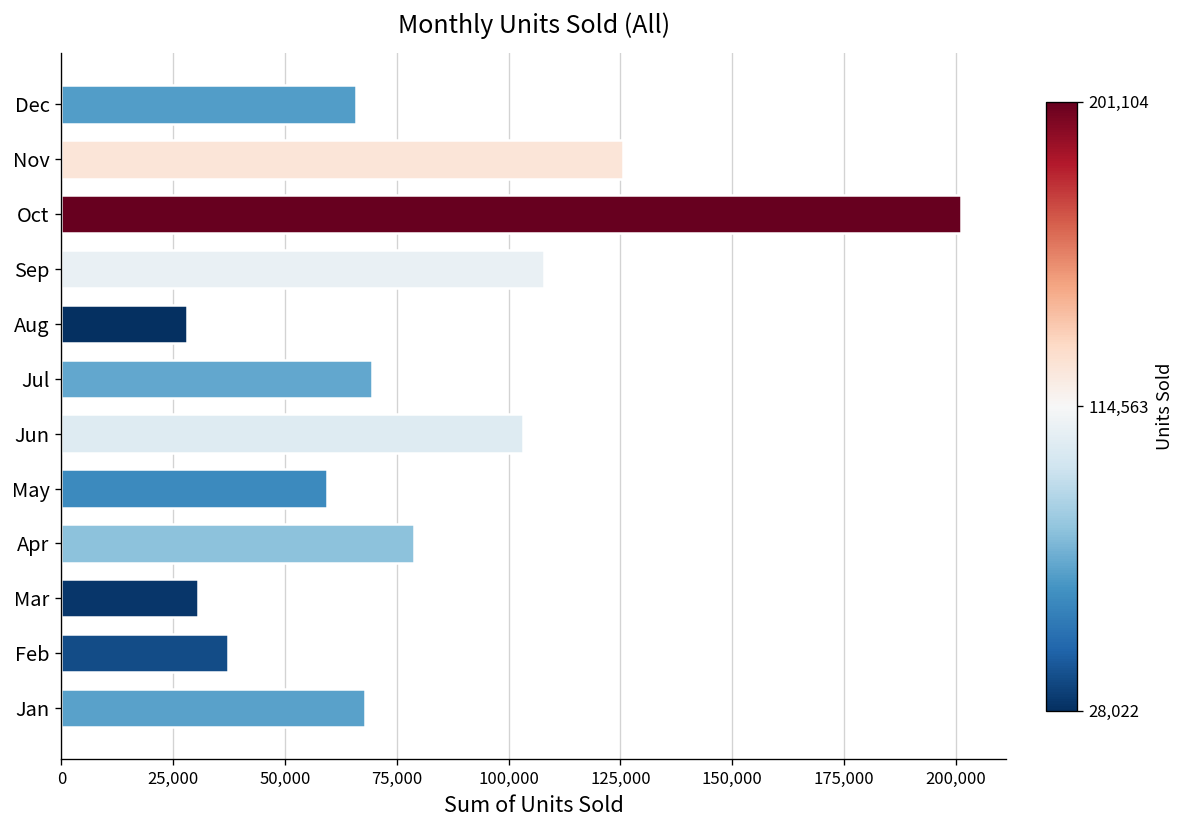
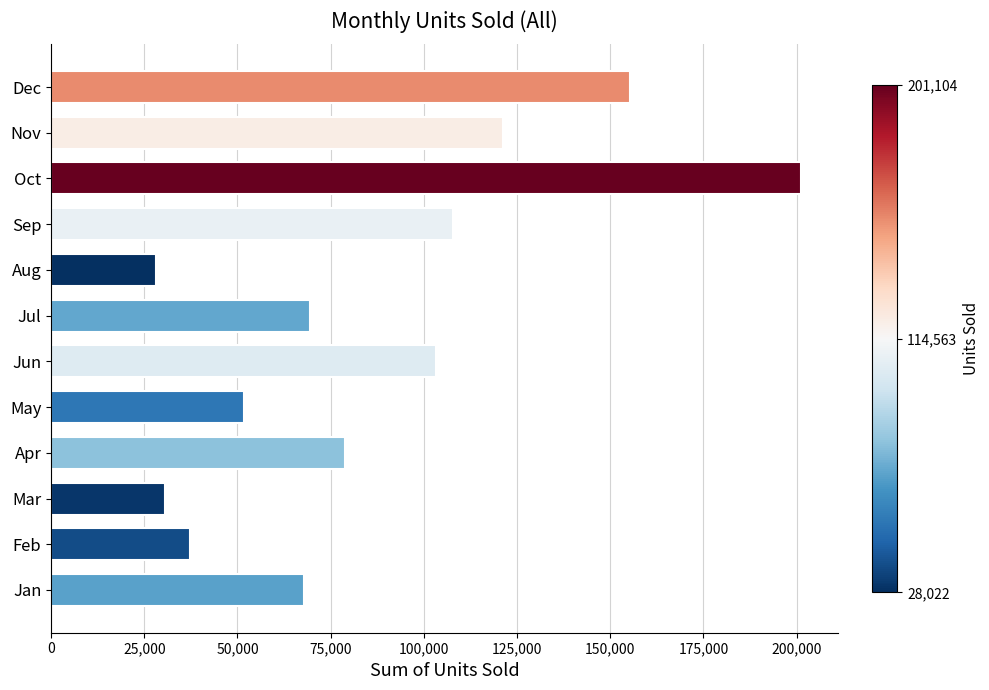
  {
-   "Dec": "66,000",
-   "Nov": "126,000",
+   "Dec": "155,000",
+   "Nov": "121,000",
    "Oct": "201,000",
    "Sep": "108,000",
    "Aug": "28,000",
    "Jul": "69,000",
    "Jun": "103,000",
-   "May": "59,000",
+   "May": "52,000",
    "Apr": "79,000",
    "Mar": "31,000",
    "Feb": "37,000",
    "Jan": "68,000"
  }
